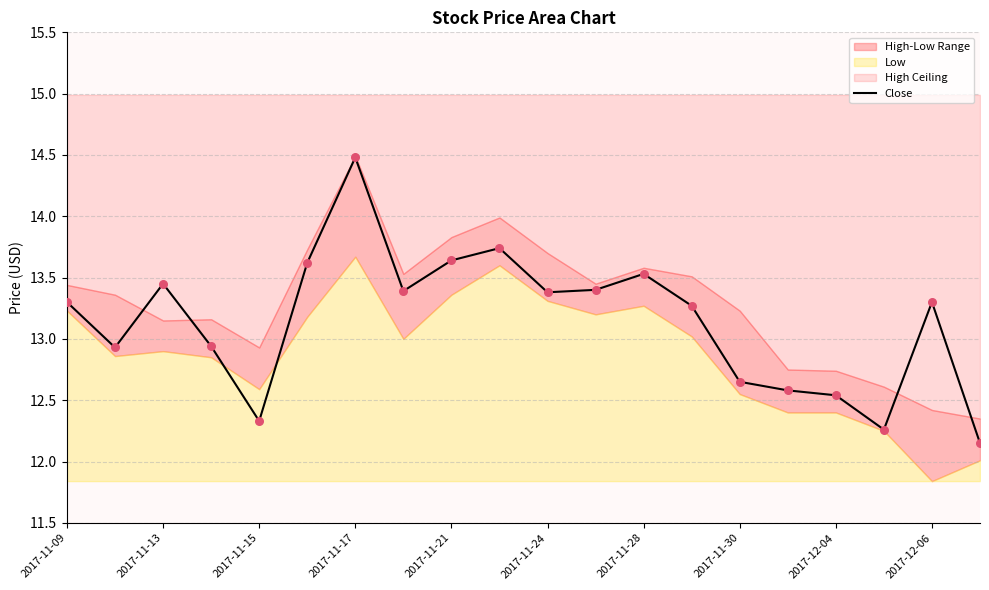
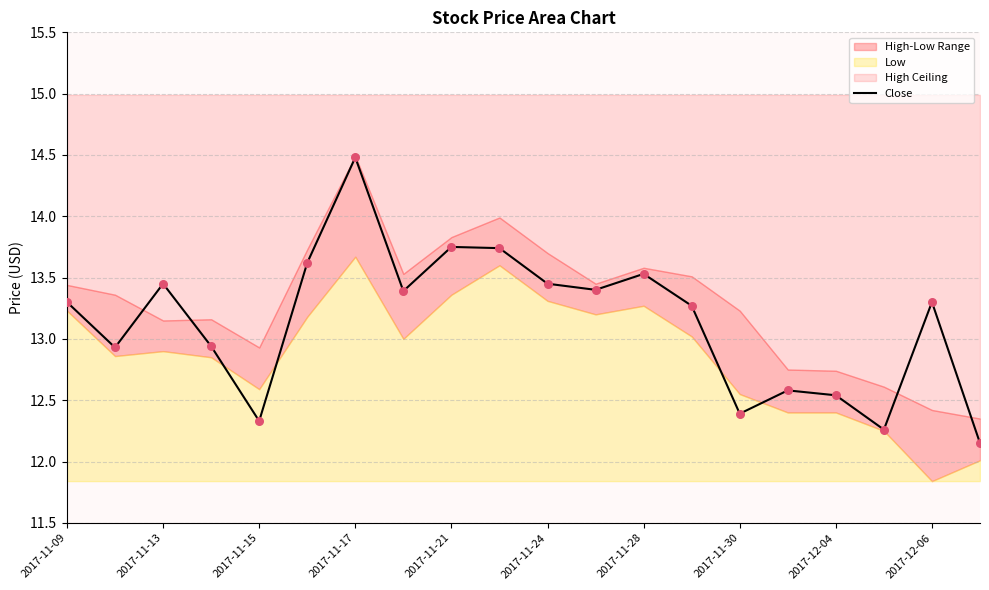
  {
    "Close": {
      "2017-11-09": 13.30,
      "2017-11-13": 13.45,
      "2017-11-15": 12.33,
-     "2017-11-21": 13.64,
-     "2017-11-24": 13.38,
+     "2017-11-21": 13.75,
+     "2017-11-24": 13.45,
      "2017-11-28": 13.53,
-     "2017-11-30": 12.65,
+     "2017-11-30": 12.39,
      "2017-12-04": 12.54,
      "2017-12-06": 13.30
    }
  }
